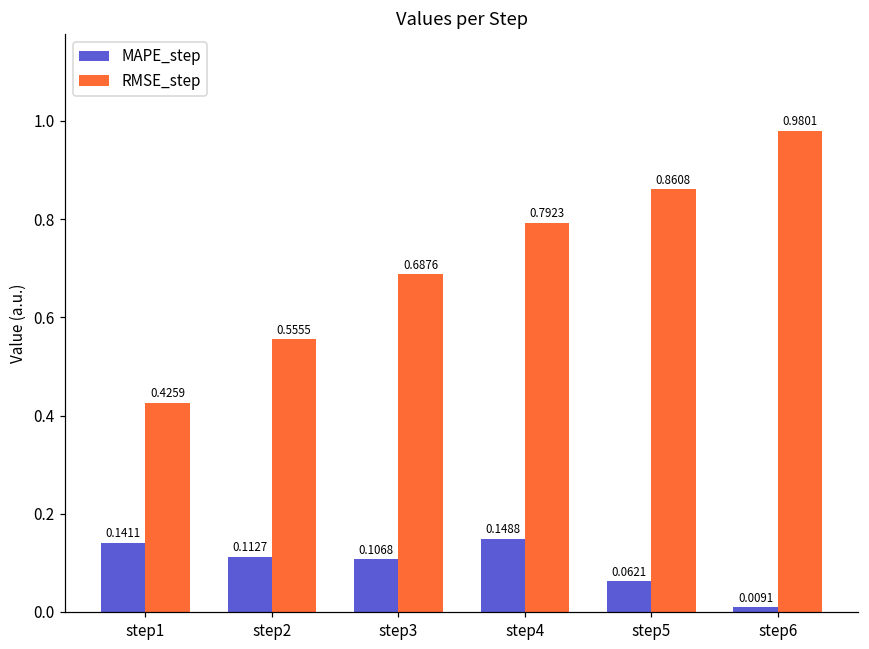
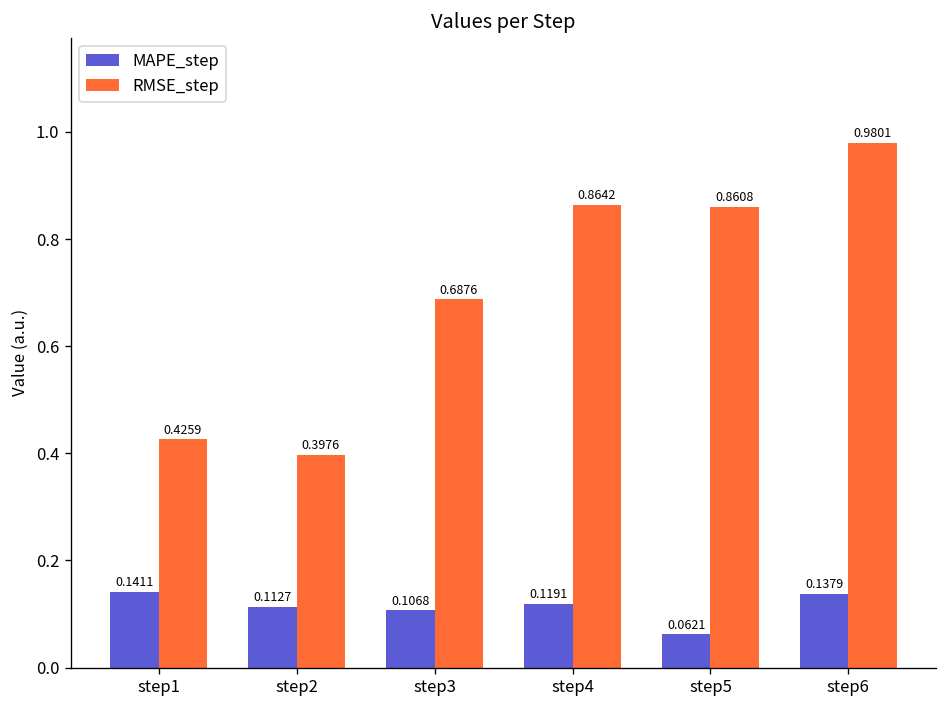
  {
    "MAPE_step": {
      "step1": 0.1411,
      "step2": 0.1127,
      "step3": 0.1068,
-     "step4": 0.1488,
+     "step4": 0.1191,
      "step5": 0.0621,
-     "step6": 0.0091
+     "step6": 0.1379
    },
    "RMSE_step": {
      "step1": 0.4259,
-     "step2": 0.5555,
+     "step2": 0.3976,
      "step3": 0.6876,
-     "step4": 0.7923,
+     "step4": 0.8642,
      "step5": 0.8608,
      "step6": 0.9801
    }
  }
